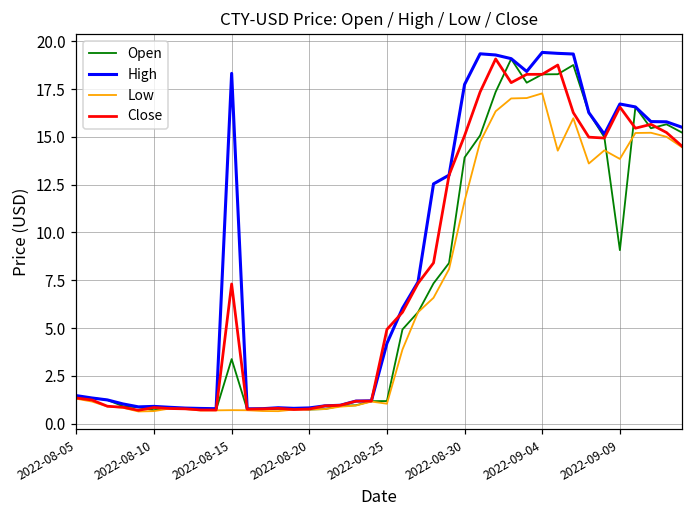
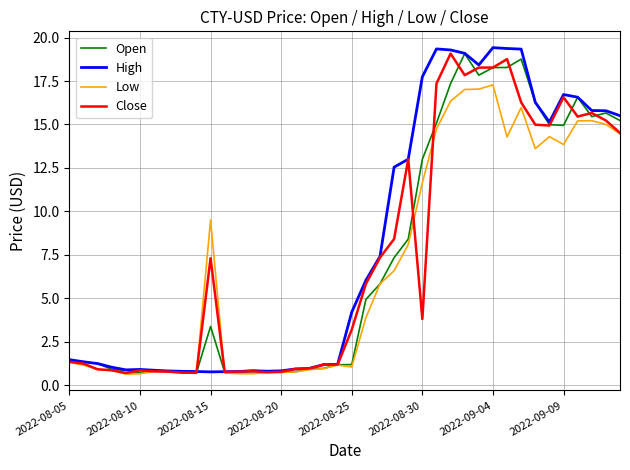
  {
    "Open": {
      "2022-08-15": 3.4,
-     "2022-08-30": 13.9,
-     "2022-09-09": 9.1
+     "2022-08-30": 13.0,
+     "2022-09-09": 14.9
    },
    "High": {
-     "2022-08-15": 18.3,
+     "2022-08-15": 0.8,
      "2022-08-25": 4.2,
      "2022-08-30": 17.7,
      "2022-09-04": 19.4,
      "2022-09-09": 16.7
    },
    "Low": {
-     "2022-08-15": 0.7,
+     "2022-08-15": 9.5,
      "2022-08-30": 11.6,
      "2022-09-04": 17.3,
      "2022-09-09": 13.8
    },
    "Close": {
      "2022-08-15": 7.3,
-     "2022-08-25": 4.9,
-     "2022-08-30": 15.1,
+     "2022-08-25": 3.2,
+     "2022-08-30": 3.8,
      "2022-09-09": 16.6
    }
  }
